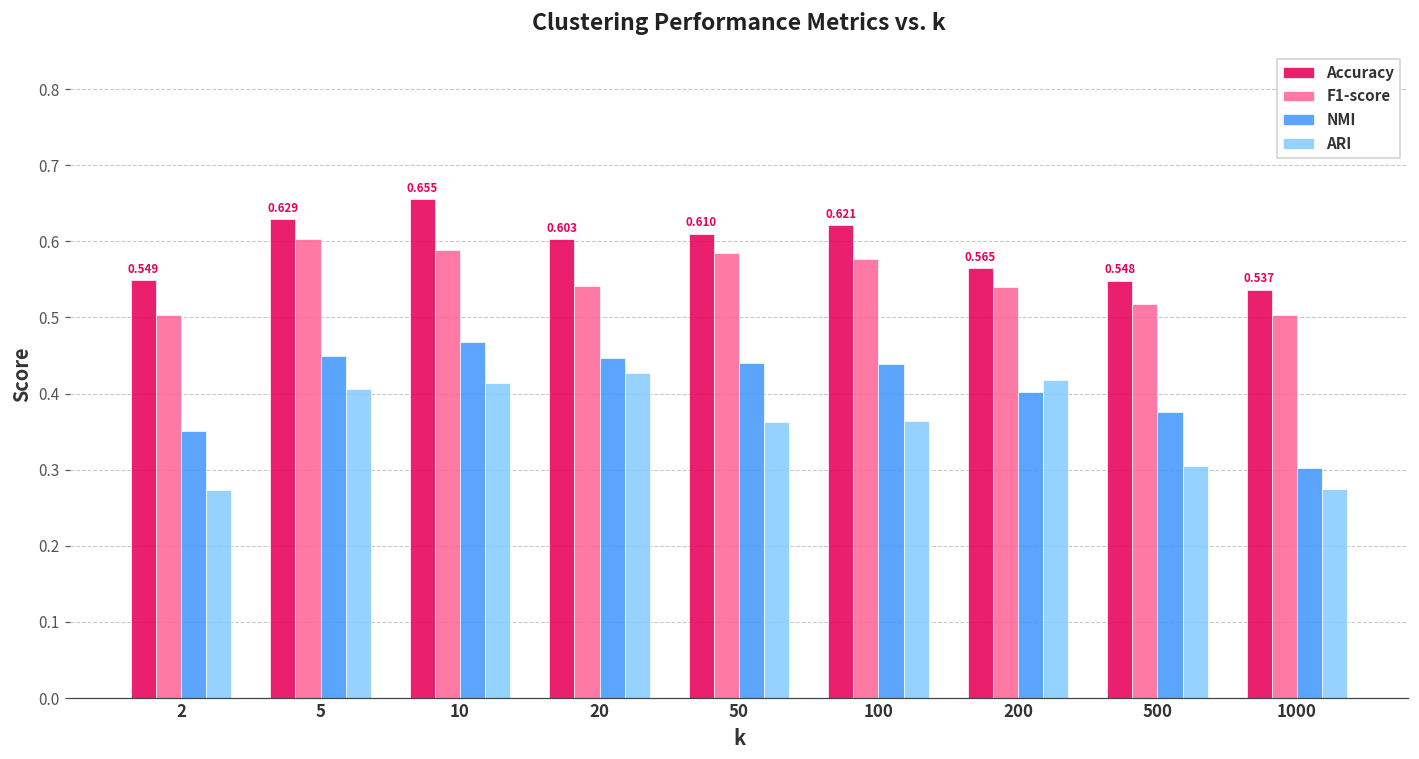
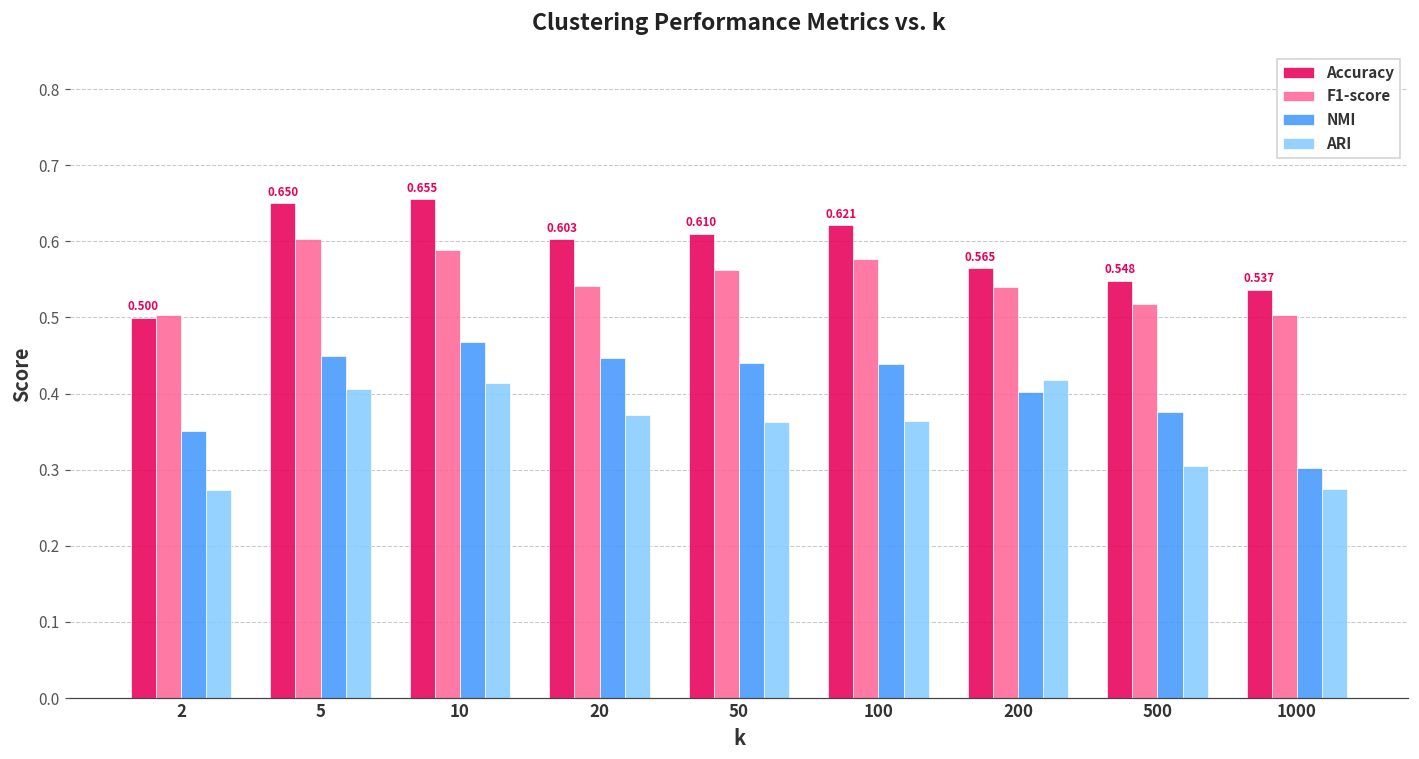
  {
    "Accuracy": {
-     "2": 0.549,
-     "5": 0.629,
+     "2": 0.500,
+     "5": 0.650,
      "10": 0.655,
      "20": 0.603,
      "50": 0.610,
      "100": 0.621,
      "200": 0.565,
      "500": 0.548,
      "1000": 0.537
    },
    "F1-score": {
      "2": 0.50,
      "5": 0.60,
      "10": 0.59,
      "20": 0.54,
-     "50": 0.58,
+     "50": 0.56,
      "100": 0.58,
      "200": 0.54,
      "500": 0.52,
      "1000": 0.50
    },
    "NMI": {
      "2": 0.35,
      "5": 0.45,
      "10": 0.47,
      "20": 0.45,
      "50": 0.44,
      "100": 0.44,
      "200": 0.40,
      "500": 0.38,
      "1000": 0.30
    },
    "ARI": {
      "2": 0.27,
      "5": 0.41,
      "10": 0.41,
-     "20": 0.43,
+     "20": 0.37,
      "50": 0.36,
      "100": 0.36,
      "200": 0.42,
      "500": 0.31,
      "1000": 0.27
    }
  }
